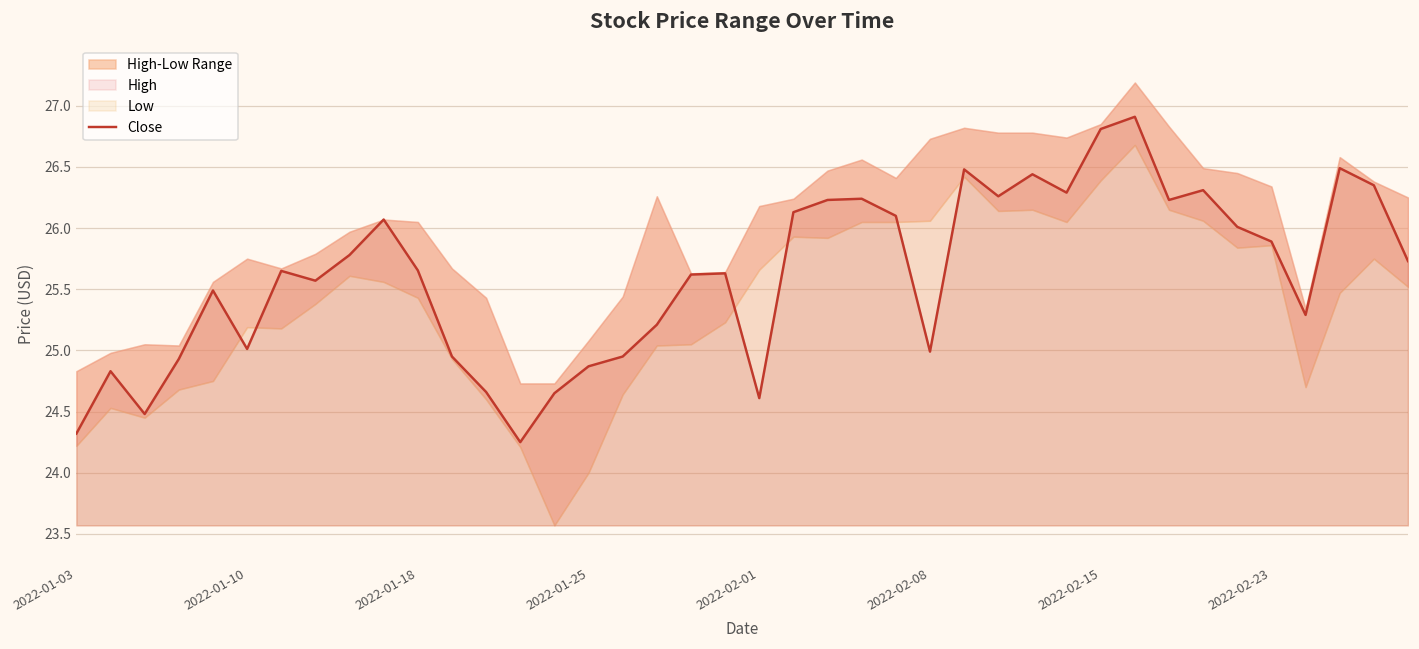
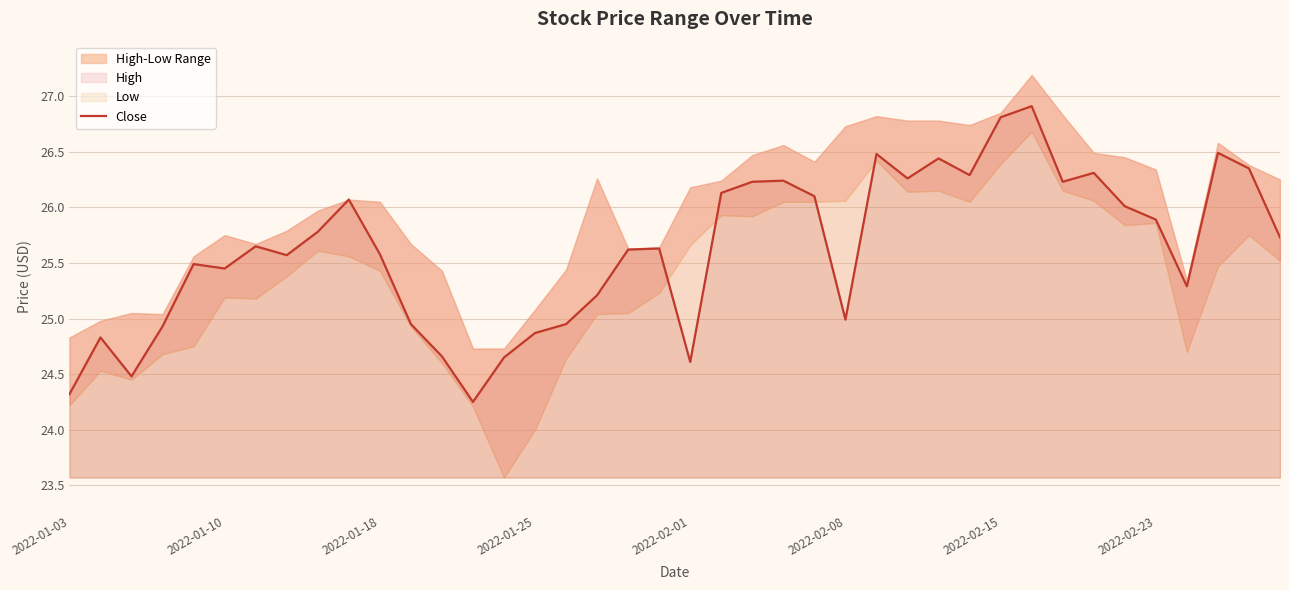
  {
    "Close": {
      "2022-01-03": 24.32,
-     "2022-01-10": 25.01,
-     "2022-01-18": 25.65,
+     "2022-01-10": 25.45,
+     "2022-01-18": 25.58,
      "2022-01-25": 24.87,
      "2022-02-01": 24.61,
      "2022-02-08": 24.99,
      "2022-02-15": 26.81,
      "2022-02-23": 25.89
    }
  }
